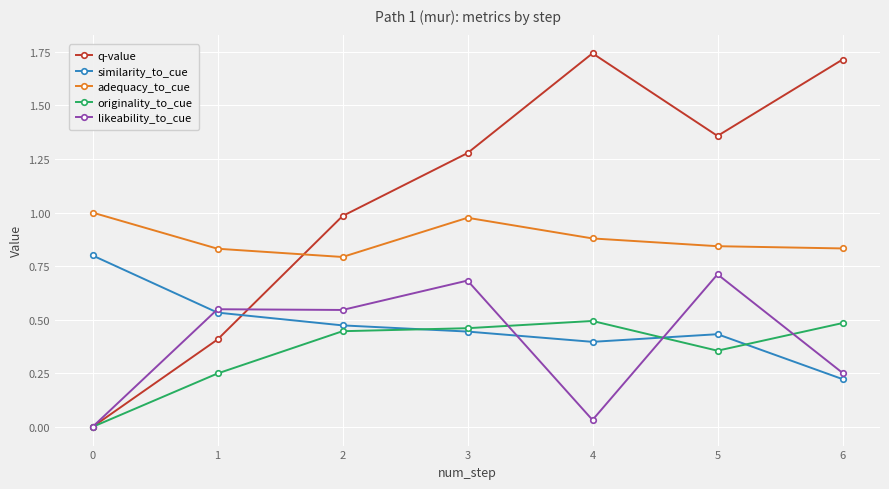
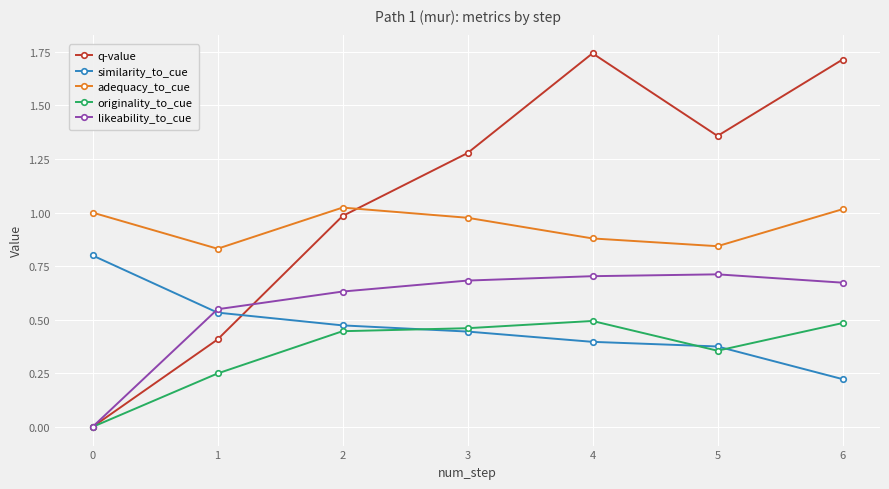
  {
    "q-value": {
      "1": 0.41,
      "2": 0.98,
      "3": 1.28,
      "4": 1.74,
      "5": 1.36,
      "6": 1.71
    },
    "similarity_to_cue": {
      "0": 0.80,
      "1": 0.53,
      "2": 0.47,
      "3": 0.44,
      "4": 0.40,
-     "5": 0.43,
+     "5": 0.38,
      "6": 0.22
    },
    "adequacy_to_cue": {
      "0": 1.00,
      "1": 0.83,
-     "2": 0.79,
+     "2": 1.02,
      "3": 0.98,
      "4": 0.88,
      "5": 0.84,
-     "6": 0.83
+     "6": 1.02
    },
    "originality_to_cue": {
      "1": 0.25,
      "2": 0.45,
      "3": 0.46,
      "4": 0.49,
      "5": 0.36,
      "6": 0.48
    },
    "likeability_to_cue": {
      "1": 0.55,
-     "2": 0.55,
+     "2": 0.63,
      "3": 0.68,
-     "4": 0.03,
+     "4": 0.70,
      "5": 0.71,
-     "6": 0.25
+     "6": 0.67
    }
  }
